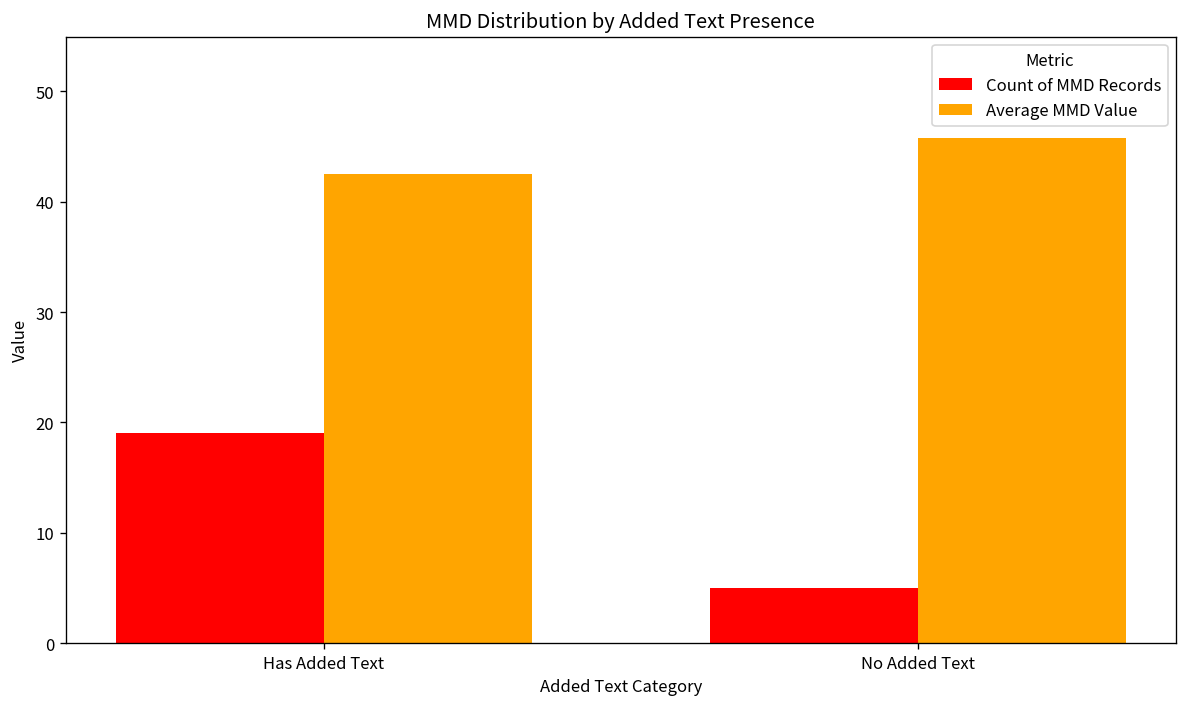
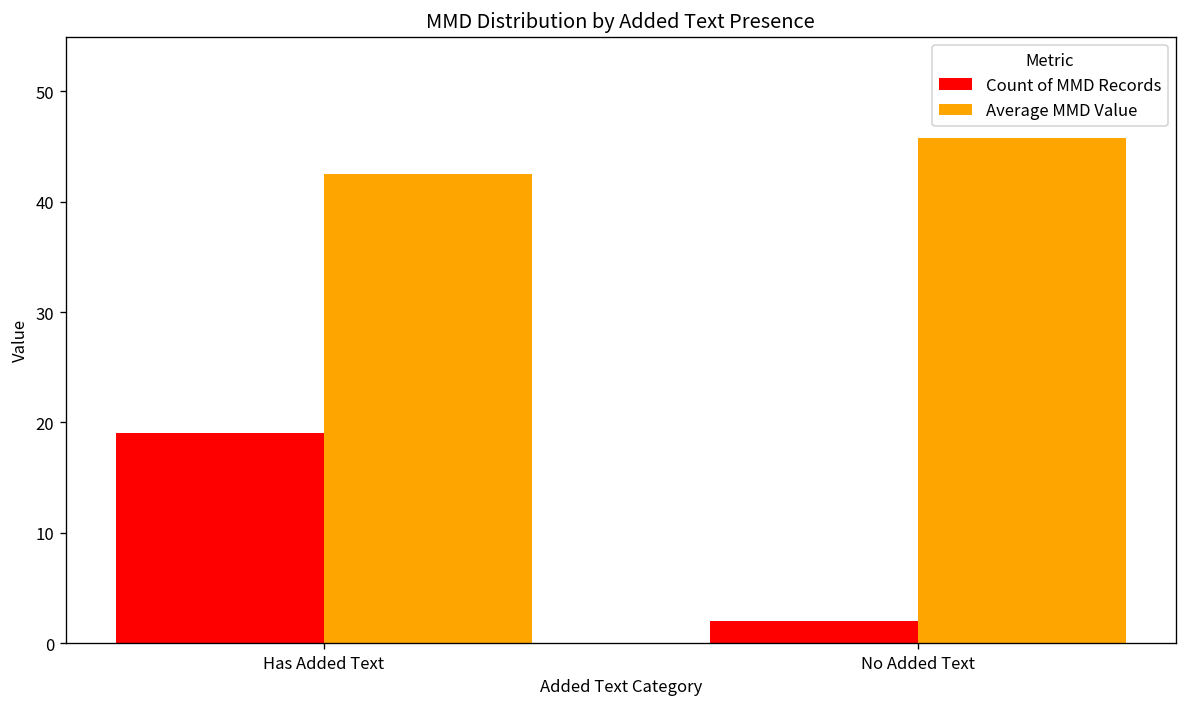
  {
    "Count of MMD Records": {
      "Has Added Text": 19,
-     "No Added Text": 5
+     "No Added Text": 2
    },
    "Average MMD Value": {
      "Has Added Text": 43,
      "No Added Text": 46
    }
  }
